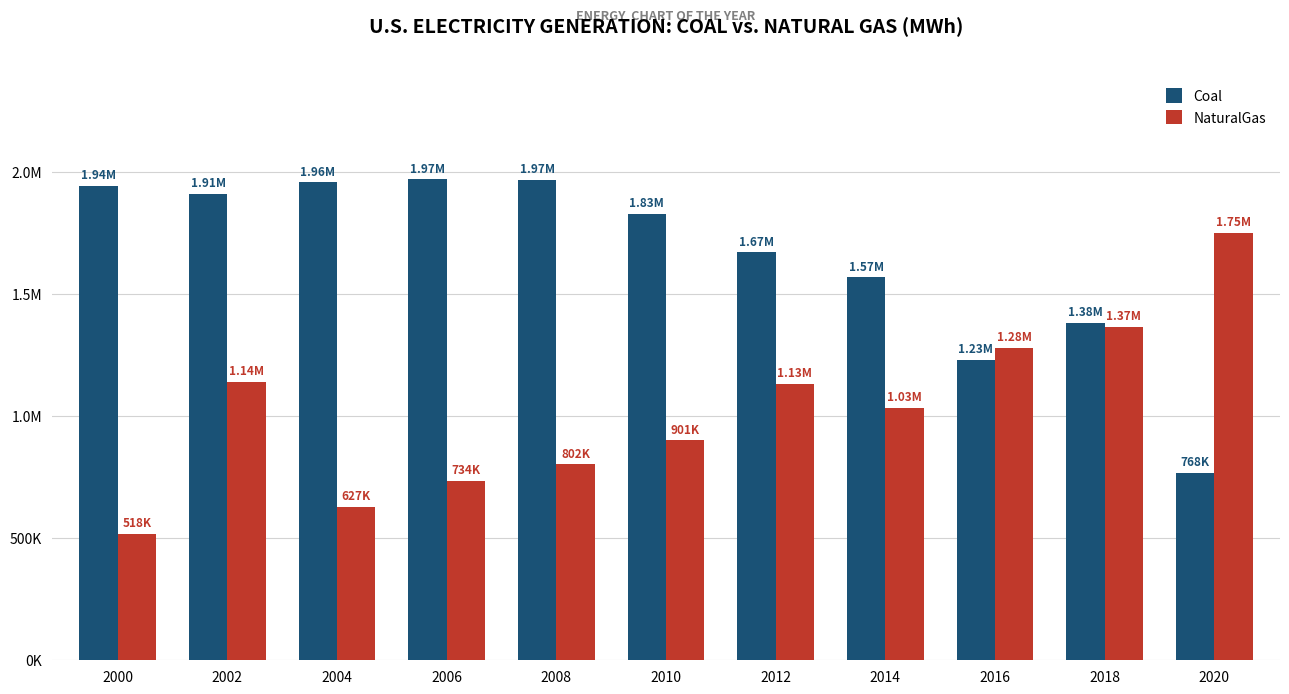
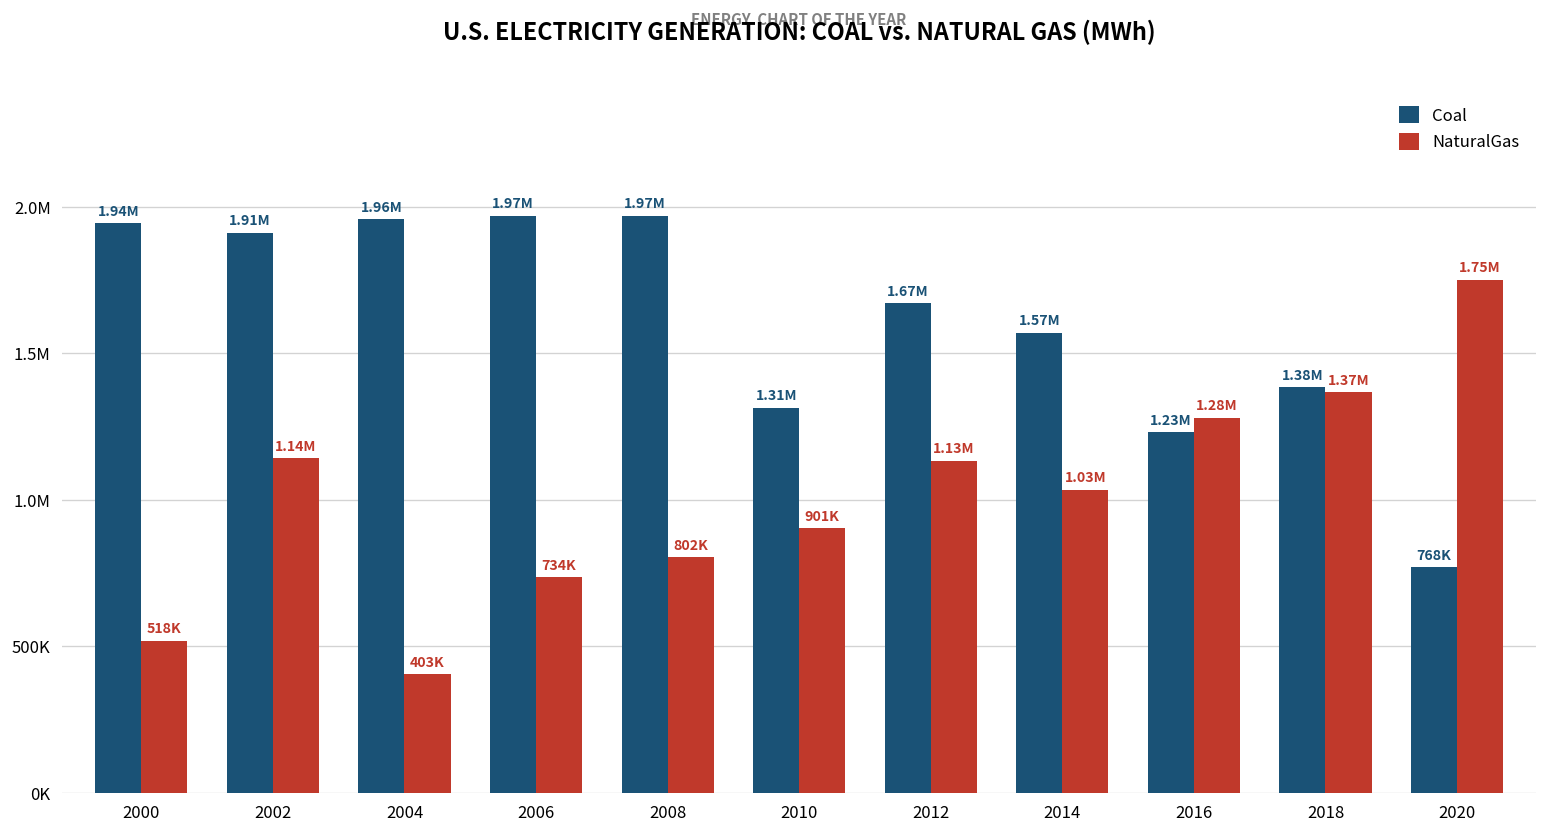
  {
    "Coal": {
      "2000": "1.94M",
      "2002": "1.91M",
      "2004": "1.96M",
      "2006": "1.97M",
      "2008": "1.97M",
-     "2010": "1.83M",
+     "2010": "1.31M",
      "2012": "1.67M",
      "2014": "1.57M",
      "2016": "1.23M",
      "2018": "1.38M",
      "2020": "768K"
    },
    "NaturalGas": {
      "2000": "518K",
      "2002": "1.14M",
-     "2004": "627K",
+     "2004": "403K",
      "2006": "734K",
      "2008": "802K",
      "2010": "901K",
      "2012": "1.13M",
      "2014": "1.03M",
      "2016": "1.28M",
      "2018": "1.37M",
      "2020": "1.75M"
    }
  }
